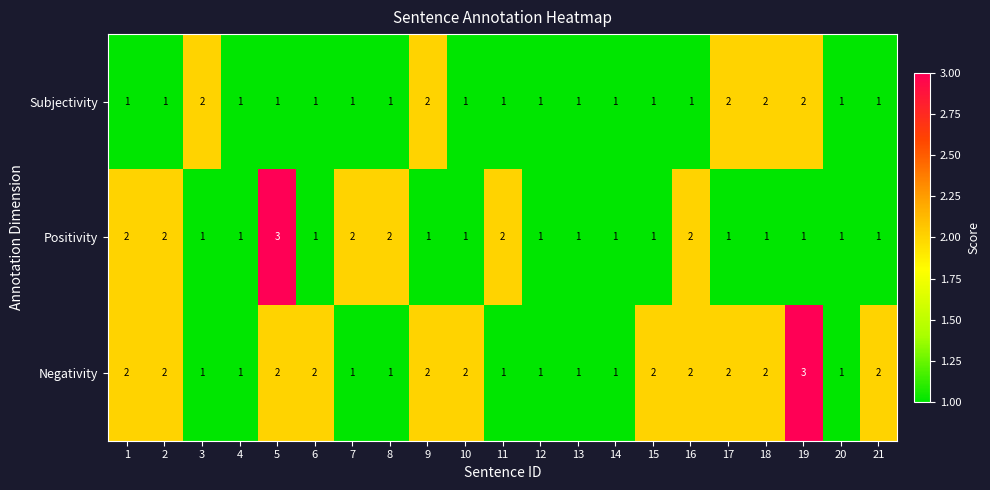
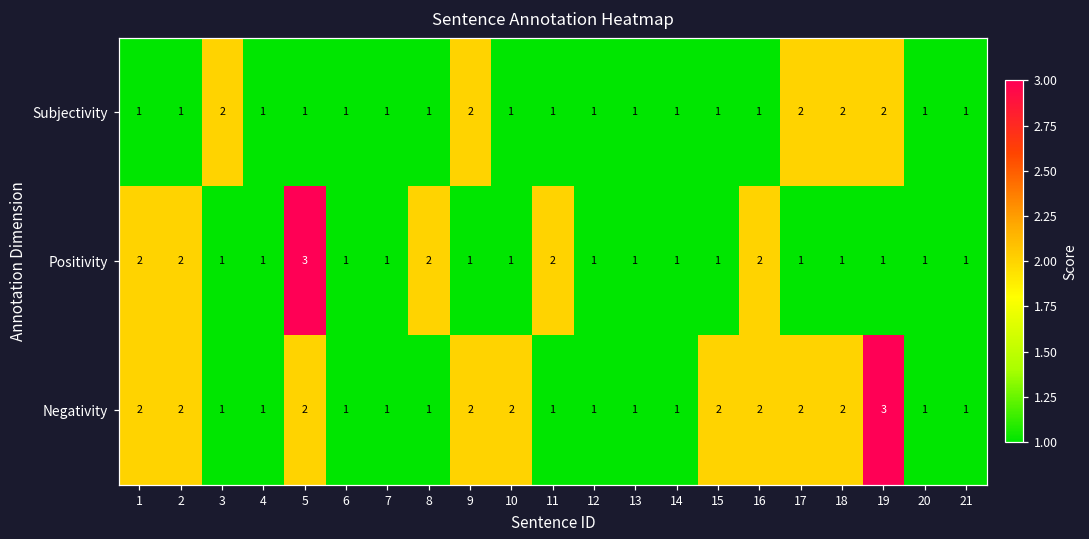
  {
    "Subjectivity": {
      "1": 1,
      "2": 1,
      "3": 2,
      "4": 1,
      "5": 1,
      "6": 1,
      "7": 1,
      "8": 1,
      "9": 2,
      "10": 1,
      "11": 1,
      "12": 1,
      "13": 1,
      "14": 1,
      "15": 1,
      "16": 1,
      "17": 2,
      "18": 2,
      "19": 2,
      "20": 1,
      "21": 1
    },
    "Positivity": {
      "1": 2,
      "2": 2,
      "3": 1,
      "4": 1,
      "5": 3,
      "6": 1,
-     "7": 2,
+     "7": 1,
      "8": 2,
      "9": 1,
      "10": 1,
      "11": 2,
      "12": 1,
      "13": 1,
      "14": 1,
      "15": 1,
      "16": 2,
      "17": 1,
      "18": 1,
      "19": 1,
      "20": 1,
      "21": 1
    },
    "Negativity": {
      "1": 2,
      "2": 2,
      "3": 1,
      "4": 1,
      "5": 2,
-     "6": 2,
+     "6": 1,
      "7": 1,
      "8": 1,
      "9": 2,
      "10": 2,
      "11": 1,
      "12": 1,
      "13": 1,
      "14": 1,
      "15": 2,
      "16": 2,
      "17": 2,
      "18": 2,
      "19": 3,
      "20": 1,
-     "21": 2
+     "21": 1
    }
  }
